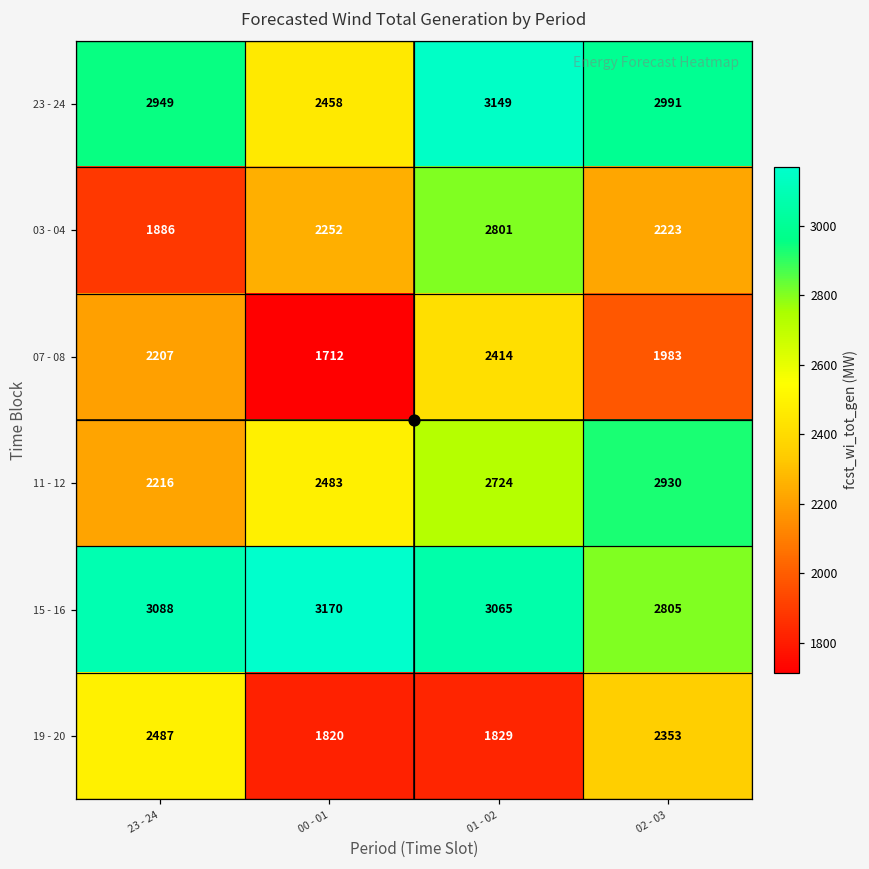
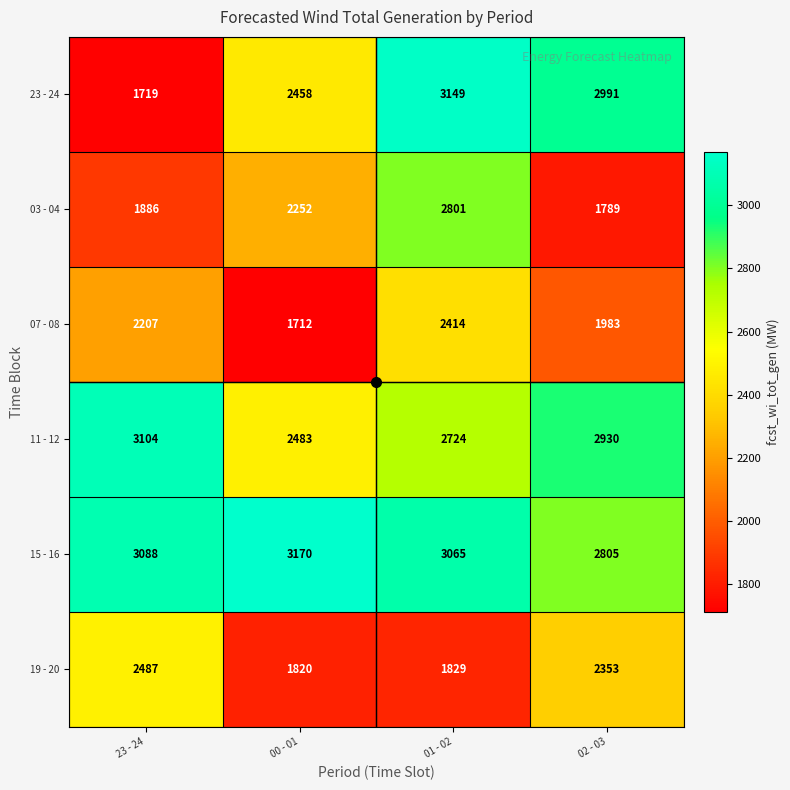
  {
    "23 - 24": {
-     "23 - 24": 2949,
+     "23 - 24": 1719,
      "00 - 01": 2458,
      "01 - 02": 3149
    },
    "03 - 04": {
      "23 - 24": 1886,
      "00 - 01": 2252,
      "01 - 02": 2801,
-     "02 - 03": 2223
+     "02 - 03": 1789
    },
    "07 - 08": {
      "23 - 24": 2207,
      "00 - 01": 1712,
      "01 - 02": 2414,
      "02 - 03": 1983
    },
    "11 - 12": {
-     "23 - 24": 2216,
+     "23 - 24": 3104,
      "00 - 01": 2483,
      "01 - 02": 2724,
      "02 - 03": 2930
    },
    "15 - 16": {
      "23 - 24": 3088,
      "00 - 01": 3170,
      "01 - 02": 3065,
      "02 - 03": 2805
    },
    "19 - 20": {
      "23 - 24": 2487,
      "00 - 01": 1820,
      "01 - 02": 1829,
      "02 - 03": 2353
    }
  }
